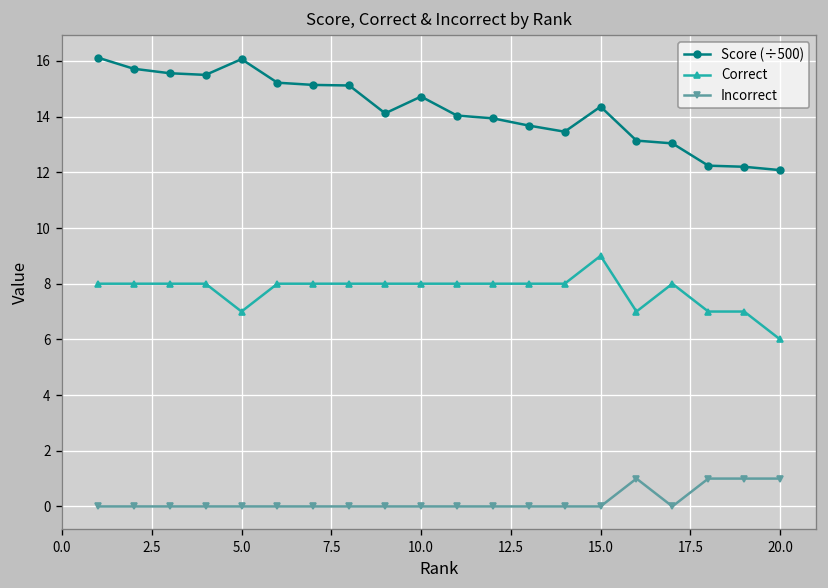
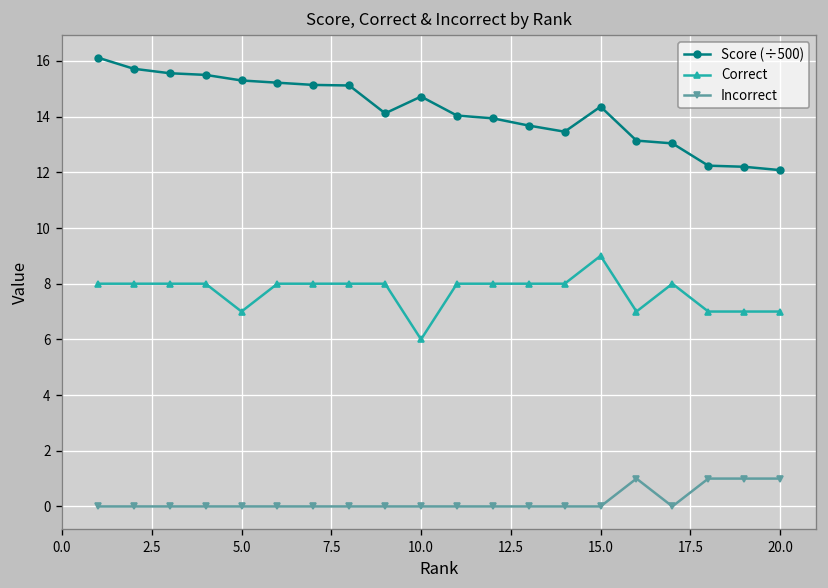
  {
    "Score (÷500)": {
-     "5.0": 16.1,
+     "5.0": 15.3,
      "10.0": 14.7,
      "15.0": 14.4,
      "20.0": 12.1
    },
    "Correct": {
      "5.0": 7,
-     "10.0": 8,
+     "10.0": 6,
      "15.0": 9,
-     "20.0": 6
+     "20.0": 7
    },
    "Incorrect": {
      "5.0": 0.0,
      "10.0": 0.0,
      "15.0": 0.0,
      "20.0": 1.0
    }
  }
